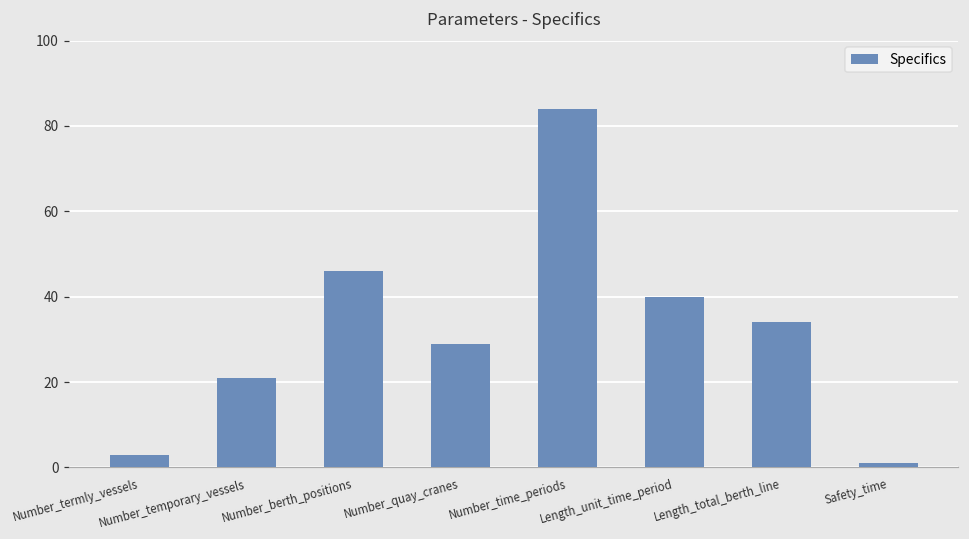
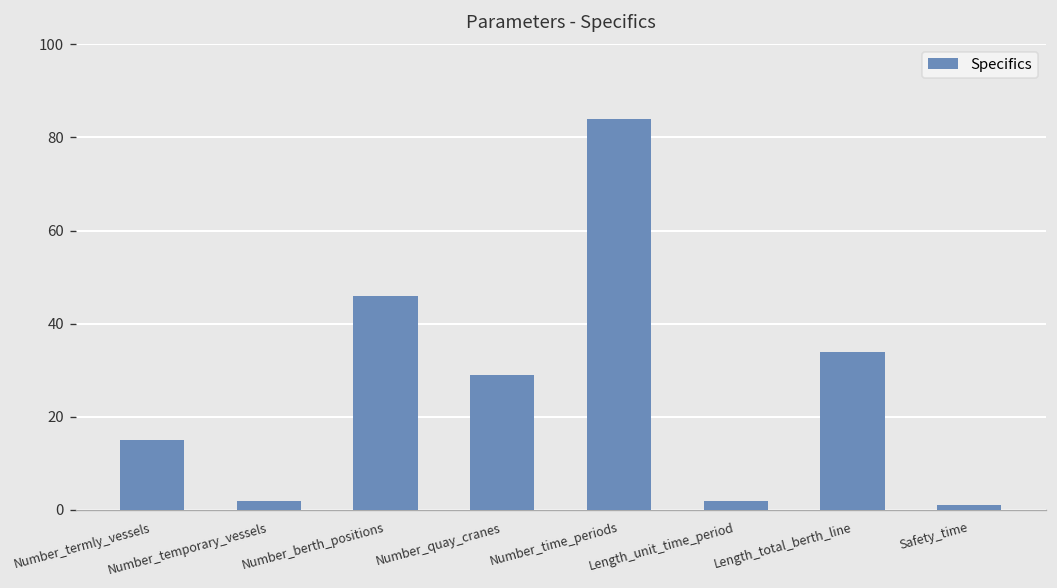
  {
-   "Number_termly_vessels": 3,
-   "Number_temporary_vessels": 21,
+   "Number_termly_vessels": 15,
+   "Number_temporary_vessels": 2,
    "Number_berth_positions": 46,
    "Number_quay_cranes": 29,
    "Number_time_periods": 84,
-   "Length_unit_time_period": 40,
+   "Length_unit_time_period": 2,
    "Length_total_berth_line": 34,
    "Safety_time": 1
  }
